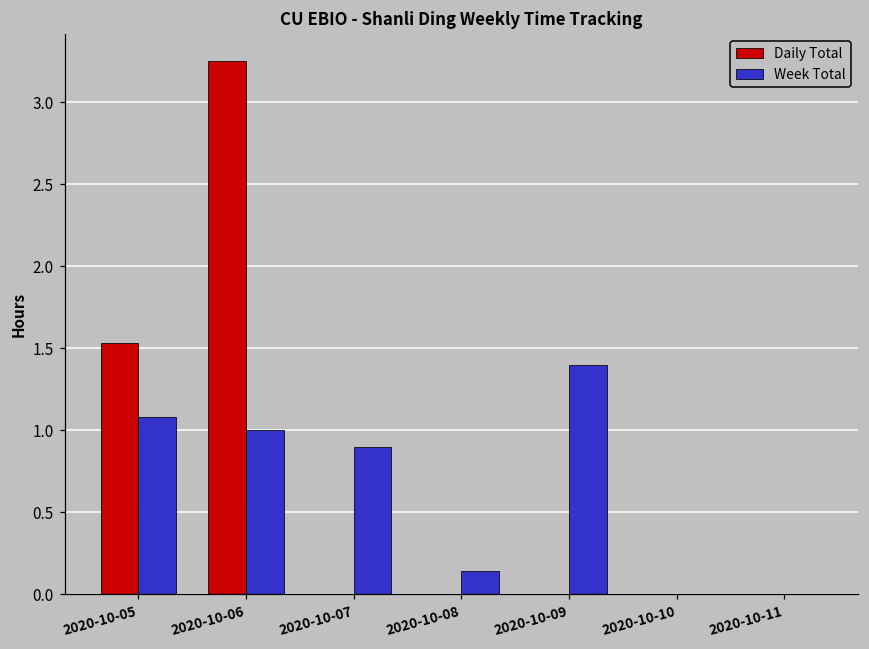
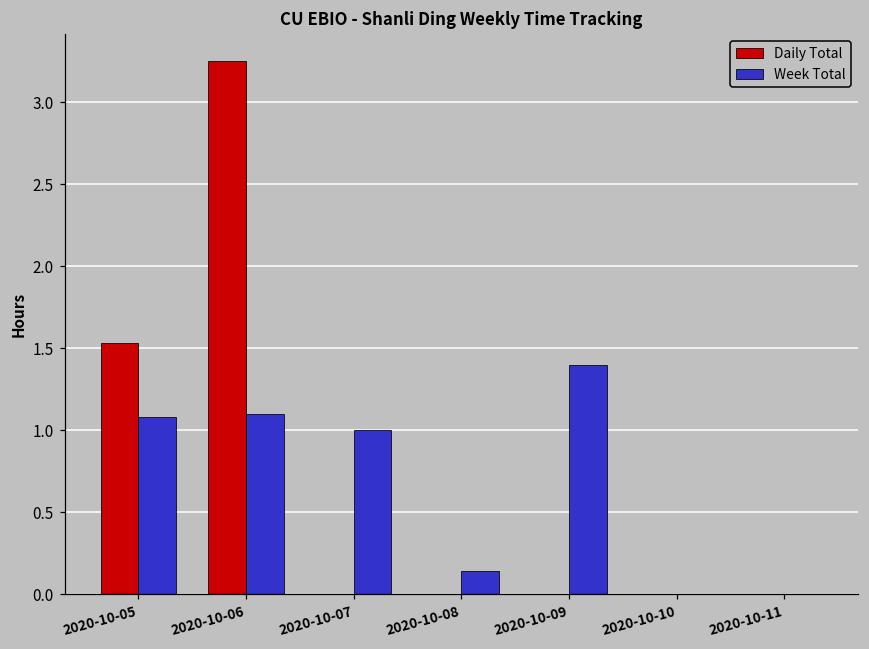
  {
    "Daily Total": {
      "2020-10-05": 1.53,
      "2020-10-06": 3.25,
      "2020-10-07": 0.0,
      "2020-10-08": 0.0,
      "2020-10-09": 0.0,
      "2020-10-10": 0.0,
      "2020-10-11": 0.0
    },
    "Week Total": {
      "2020-10-05": 1.08,
-     "2020-10-06": 1.0,
-     "2020-10-07": 0.9,
+     "2020-10-06": 1.1,
+     "2020-10-07": 1.0,
      "2020-10-08": 0.14,
      "2020-10-09": 1.4,
      "2020-10-10": 0.0,
      "2020-10-11": 0.0
    }
  }
